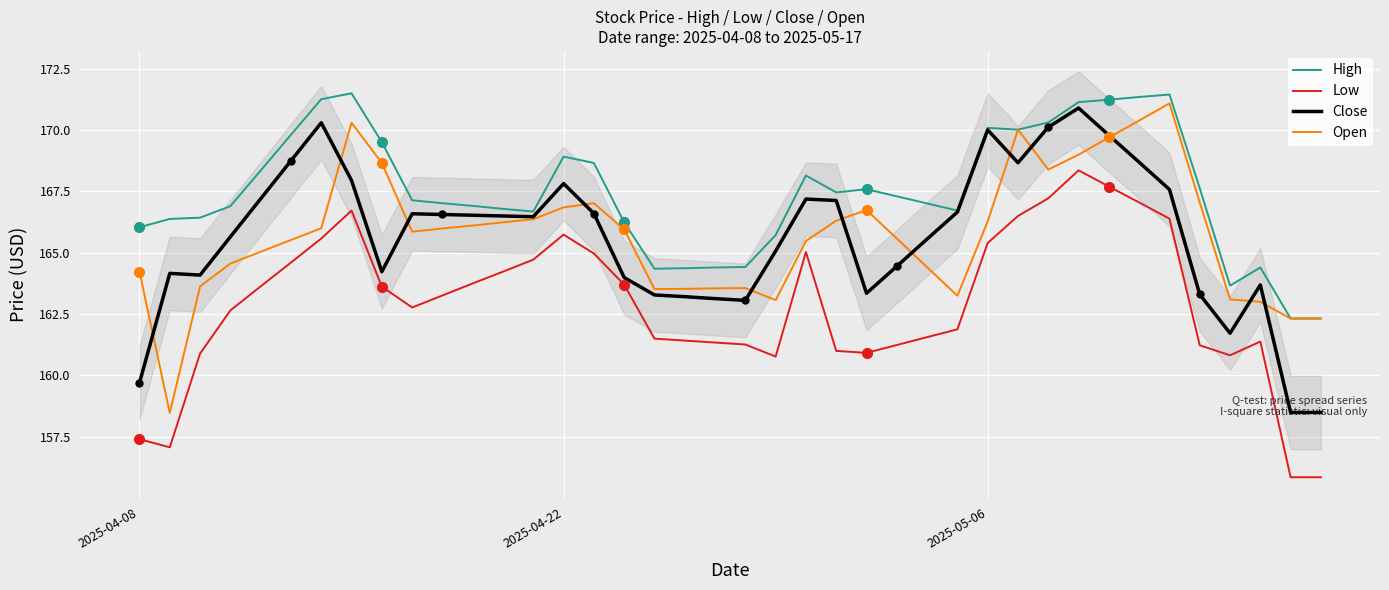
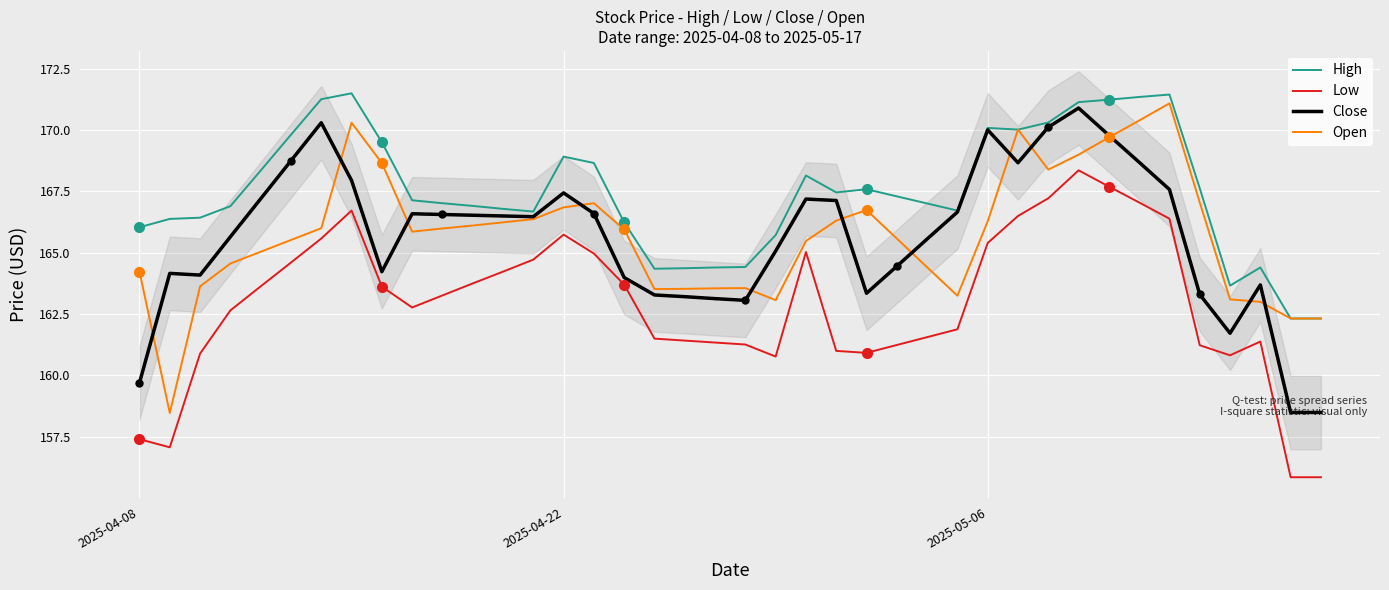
  {
    "Close": {
      "2025-04-08": 159.7,
-     "2025-04-22": 167.8
+     "2025-04-22": 167.4
    }
  }
